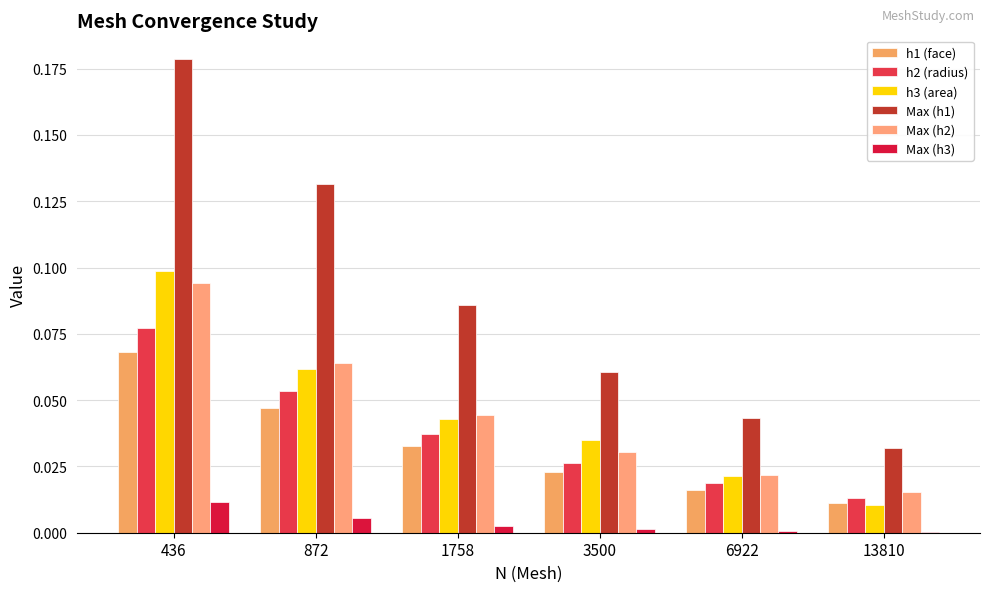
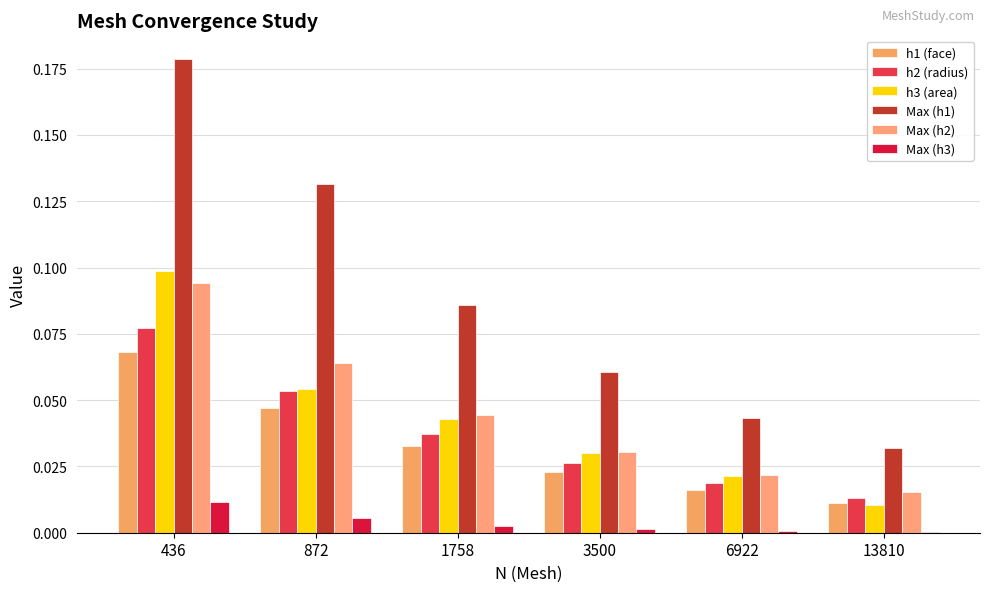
  {
    "h3 (area)": {
      "436": 0.099,
-     "872": 0.062,
+     "872": 0.054,
      "1758": 0.043,
-     "3500": 0.035,
+     "3500": 0.030,
      "6922": 0.021,
      "13810": 0.010
    }
  }
